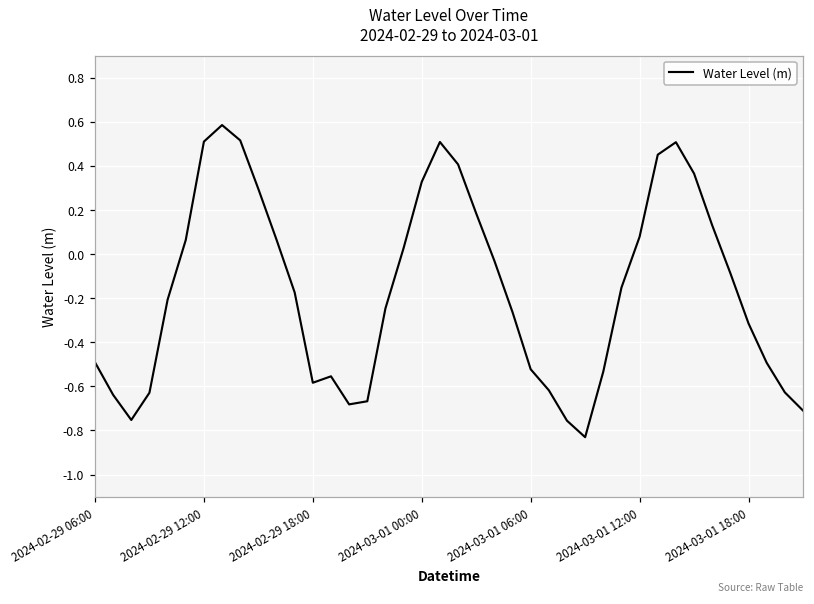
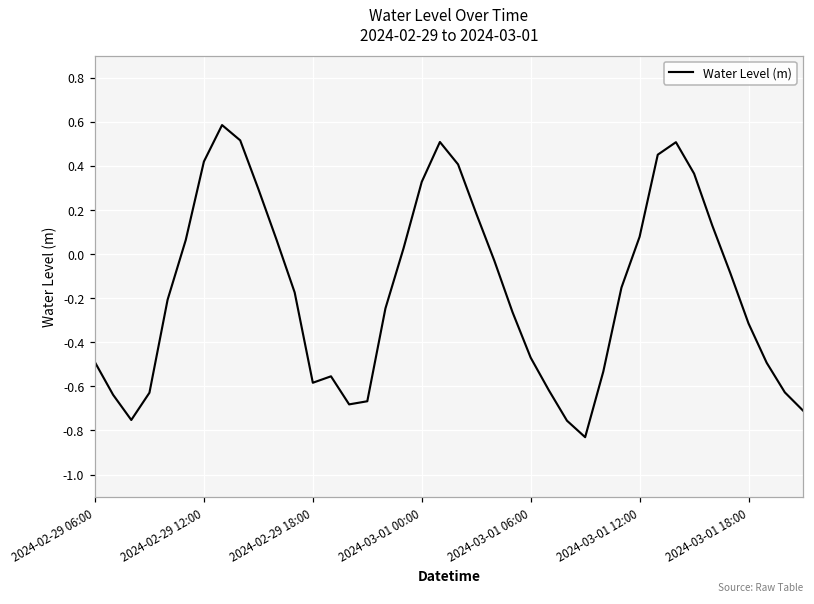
  {
    "2024-02-29 06:00": -0.49,
-   "2024-02-29 12:00": 0.51,
+   "2024-02-29 12:00": 0.42,
    "2024-02-29 18:00": -0.58,
    "2024-03-01 00:00": 0.33,
-   "2024-03-01 06:00": -0.52,
+   "2024-03-01 06:00": -0.47,
    "2024-03-01 12:00": 0.08,
    "2024-03-01 18:00": -0.31
  }
